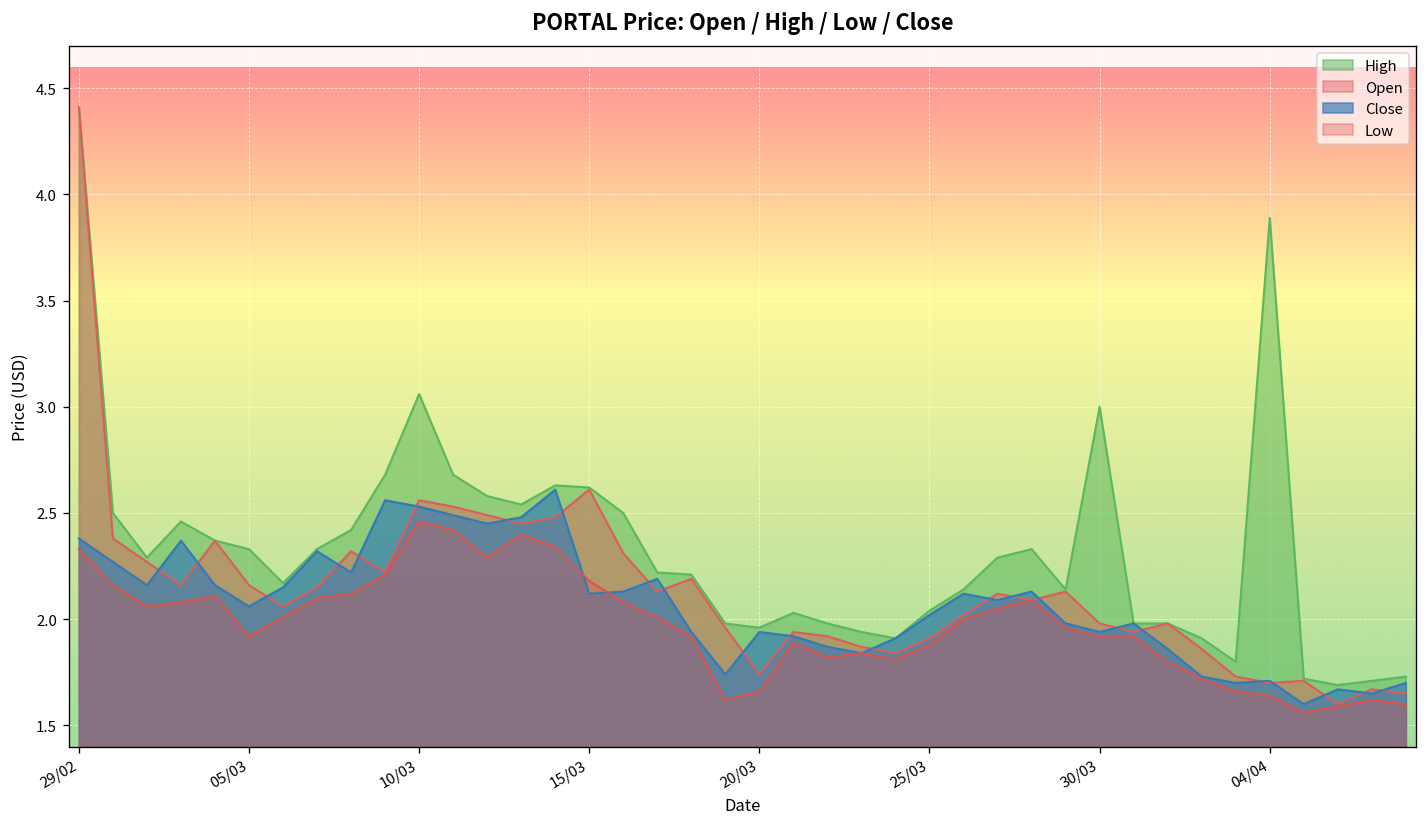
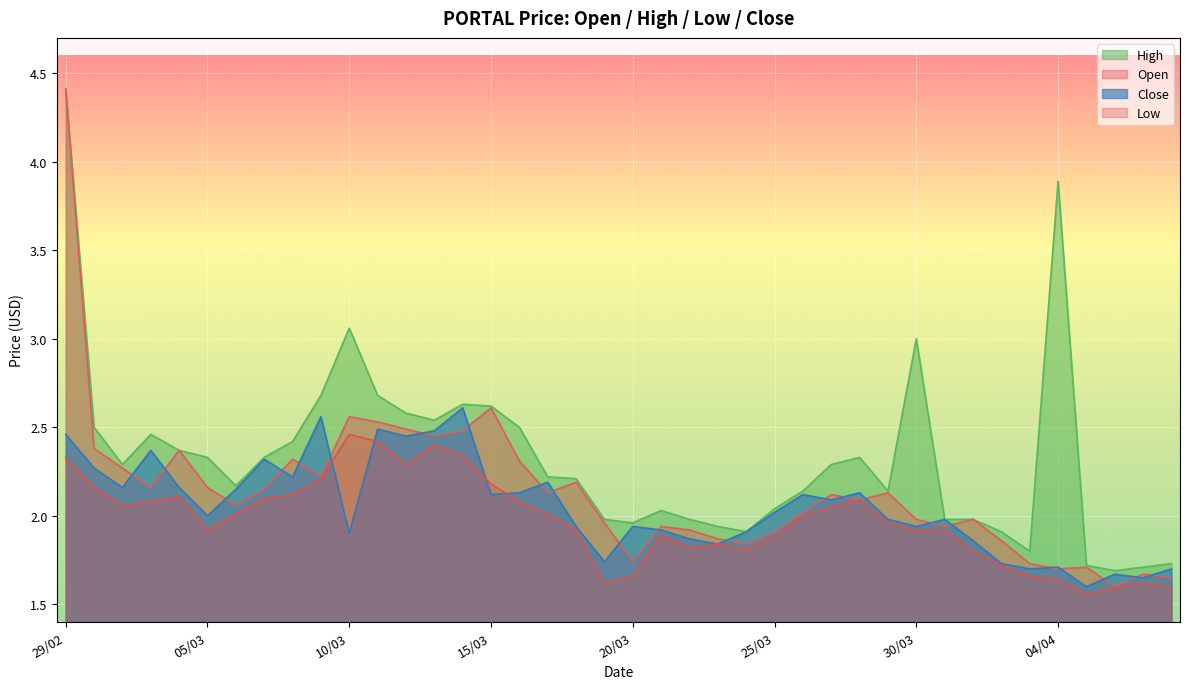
  {
    "High": {
      "05/03": 2.33,
      "10/03": 3.06,
      "20/03": 1.96,
      "25/03": 2.04,
      "30/03": 3.00,
      "04/04": 3.89
    },
    "Close": {
-     "29/02": 2.38,
-     "05/03": 2.06,
-     "10/03": 2.53,
+     "29/02": 2.46,
+     "05/03": 2.00,
+     "10/03": 1.90,
      "15/03": 2.12,
      "20/03": 1.94,
      "25/03": 2.02,
      "30/03": 1.94
    }
  }
